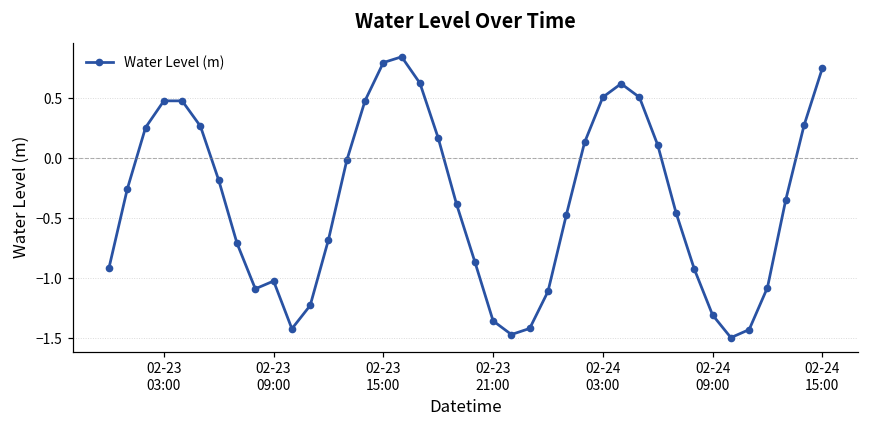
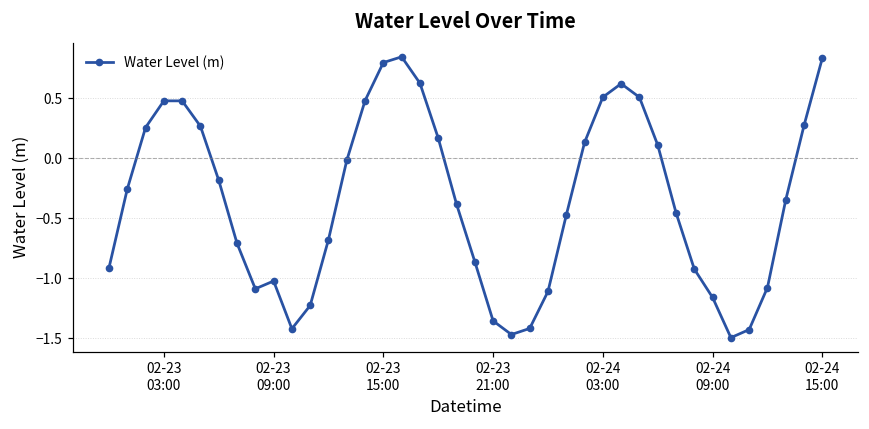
  {
    "02-23 03:00": 0.48,
    "02-23 09:00": -1.02,
    "02-23 15:00": 0.80,
    "02-23 21:00": -1.35,
    "02-24 03:00": 0.51,
-   "02-24 09:00": -1.30,
-   "02-24 15:00": 0.75
+   "02-24 09:00": -1.16,
+   "02-24 15:00": 0.83
  }
